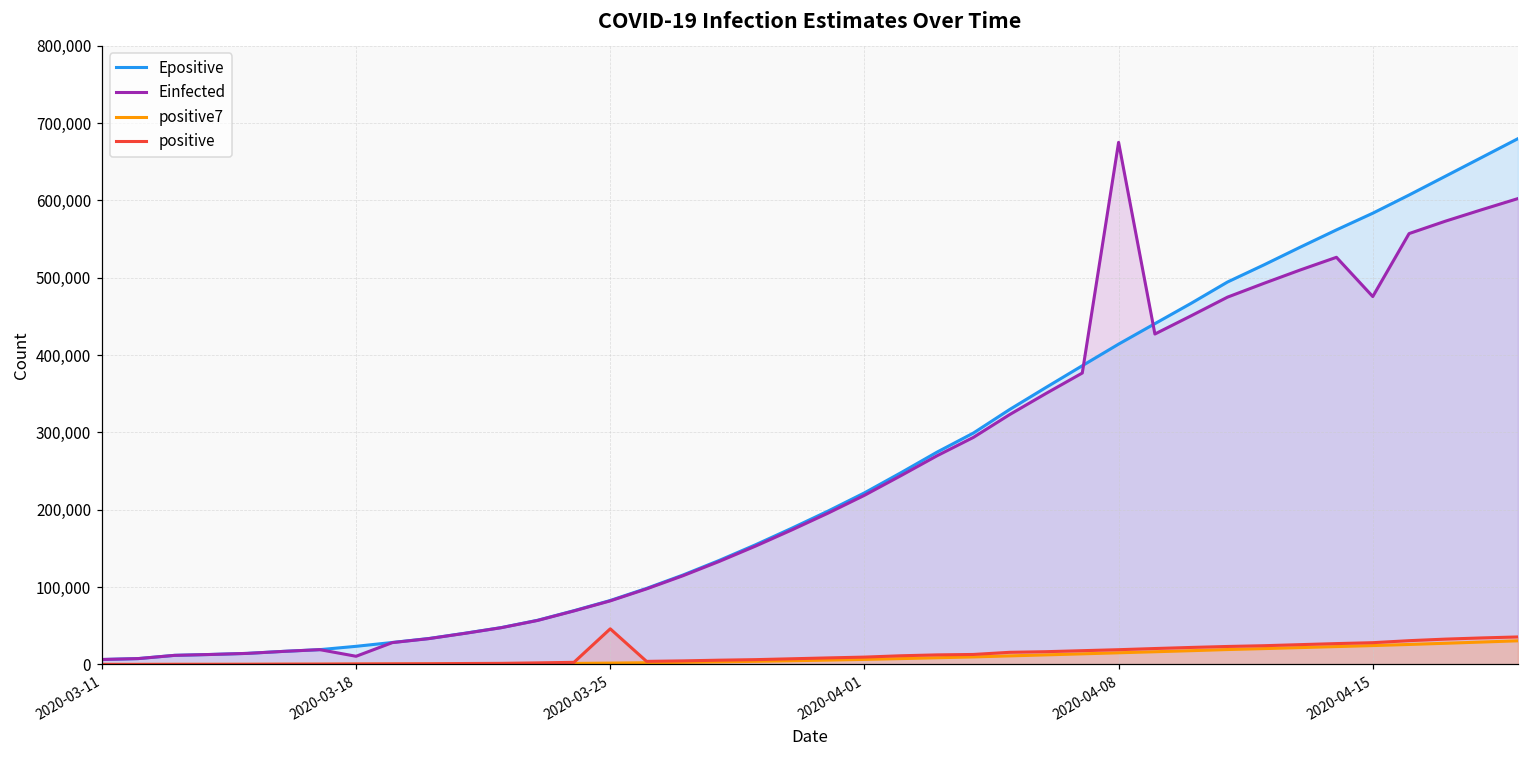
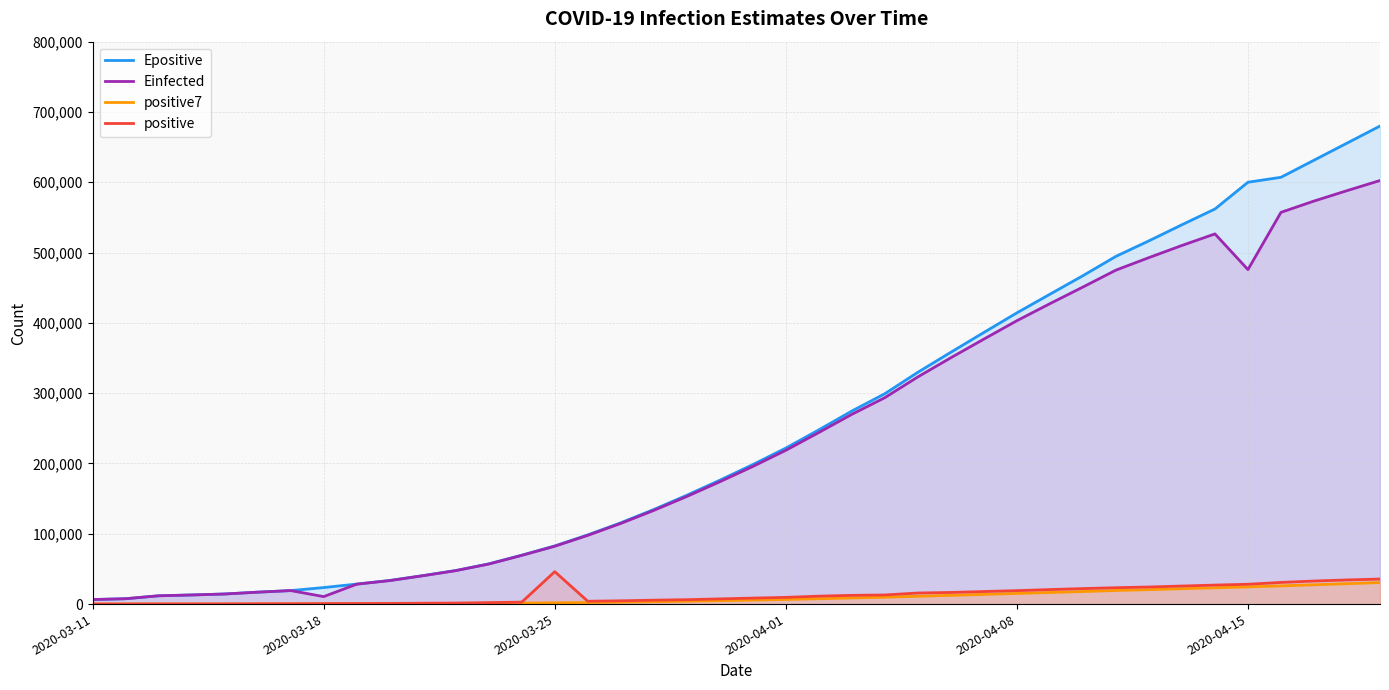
  {
    "Epositive": {
      "2020-03-18": "20,000",
      "2020-04-08": "410,000",
-     "2020-04-15": "580,000"
+     "2020-04-15": "600,000"
    },
    "Einfected": {
      "2020-03-18": "10,000",
-     "2020-04-08": "680,000",
+     "2020-04-08": "400,000",
      "2020-04-15": "480,000"
    },
    "positive7": {
      "2020-03-25": "0",
      "2020-04-08": "20,000",
      "2020-04-15": "20,000"
    },
    "positive": {
      "2020-03-25": "50,000",
      "2020-04-08": "20,000",
      "2020-04-15": "30,000"
    }
  }
